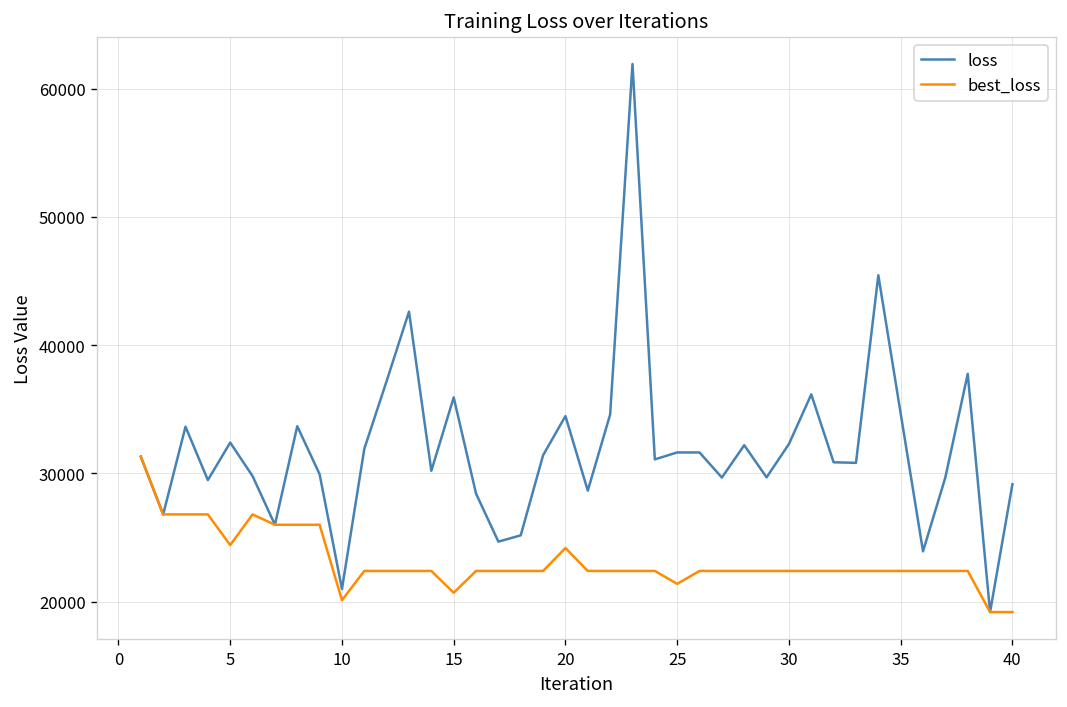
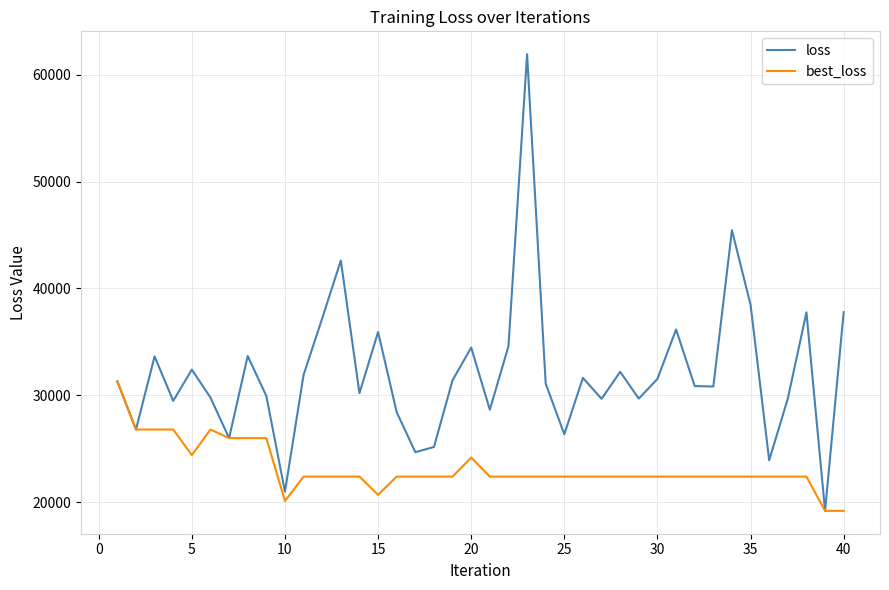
  {
    "loss": {
      "5": 32400,
      "10": 21000,
      "15": 35900,
      "20": 34500,
-     "25": 31600,
-     "30": 32300,
-     "35": 34700,
-     "40": 29200
+     "25": 26400,
+     "30": 31500,
+     "35": 38500,
+     "40": 37800
    },
    "best_loss": {
      "5": 24400,
      "10": 20100,
      "15": 20700,
      "20": 24200,
-     "25": 21400,
+     "25": 22400,
      "30": 22400,
      "35": 22400,
      "40": 19200
    }
  }
